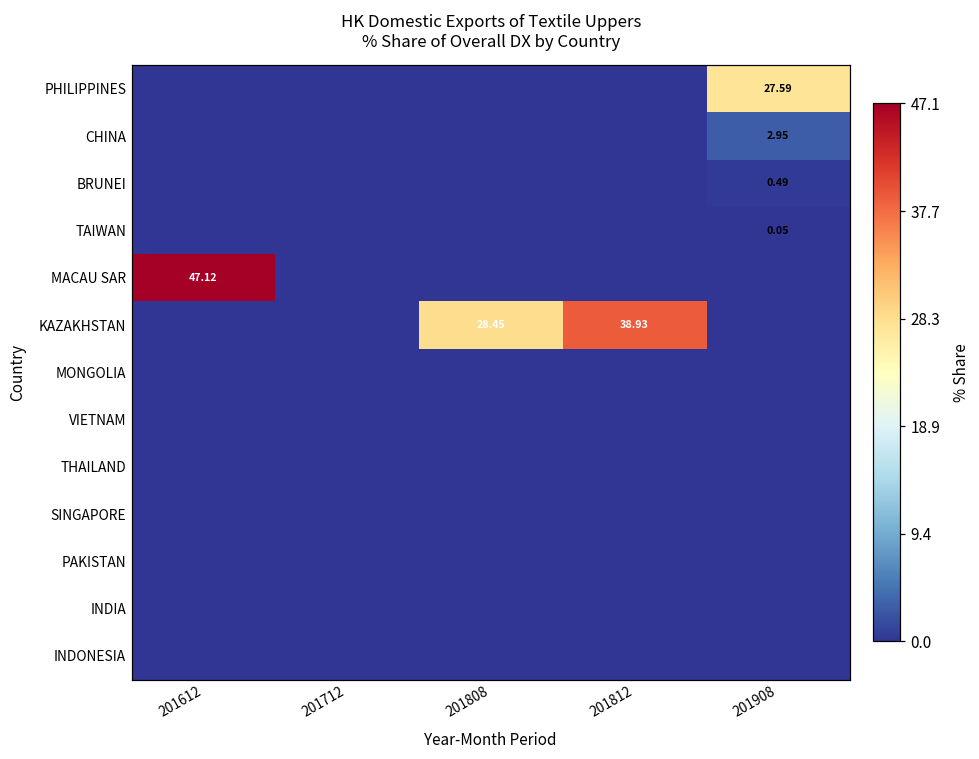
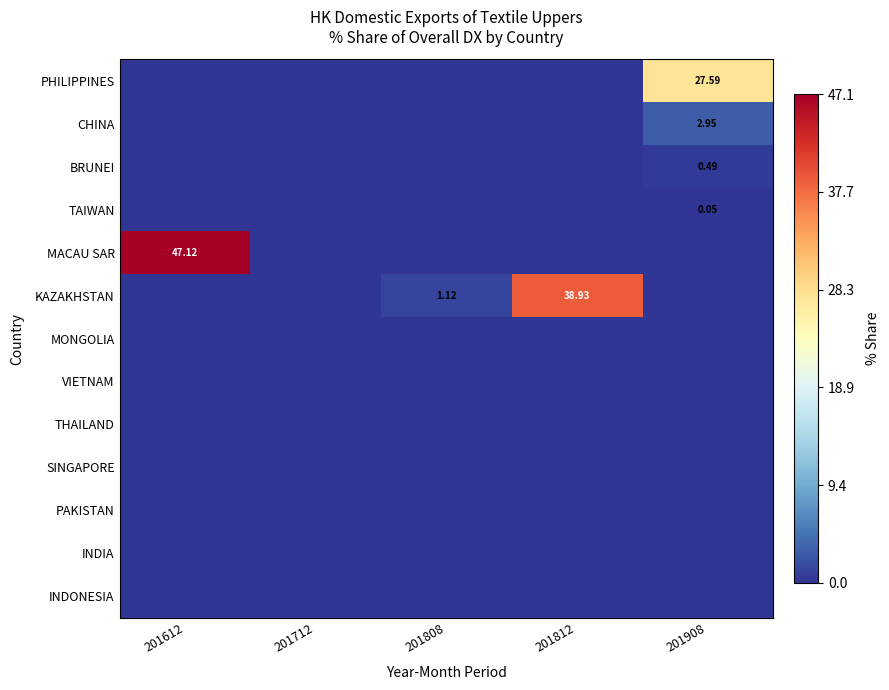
  {
    "PHILIPPINES": {
      "201908": 27.59
    },
    "CHINA": {
      "201908": 2.95
    },
    "BRUNEI": {
      "201908": 0.49
    },
    "TAIWAN": {
      "201908": 0.05
    },
    "MACAU SAR": {
      "201612": 47.12
    },
    "KAZAKHSTAN": {
-     "201808": 28.45,
+     "201808": 1.12,
      "201812": 38.93
    }
  }
